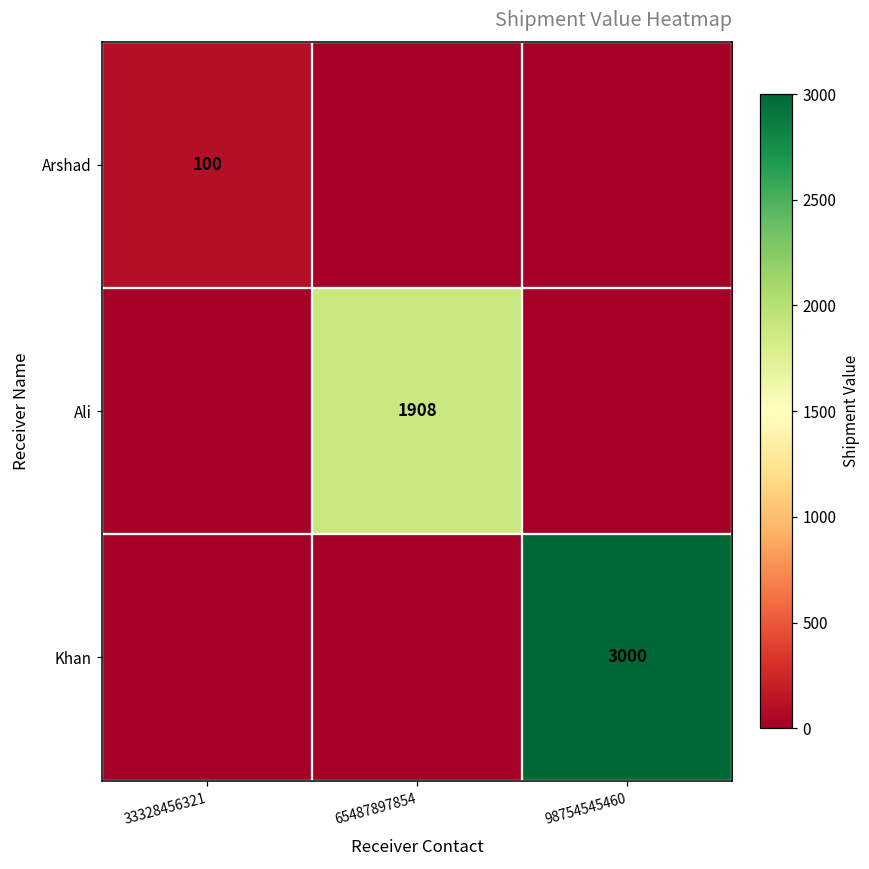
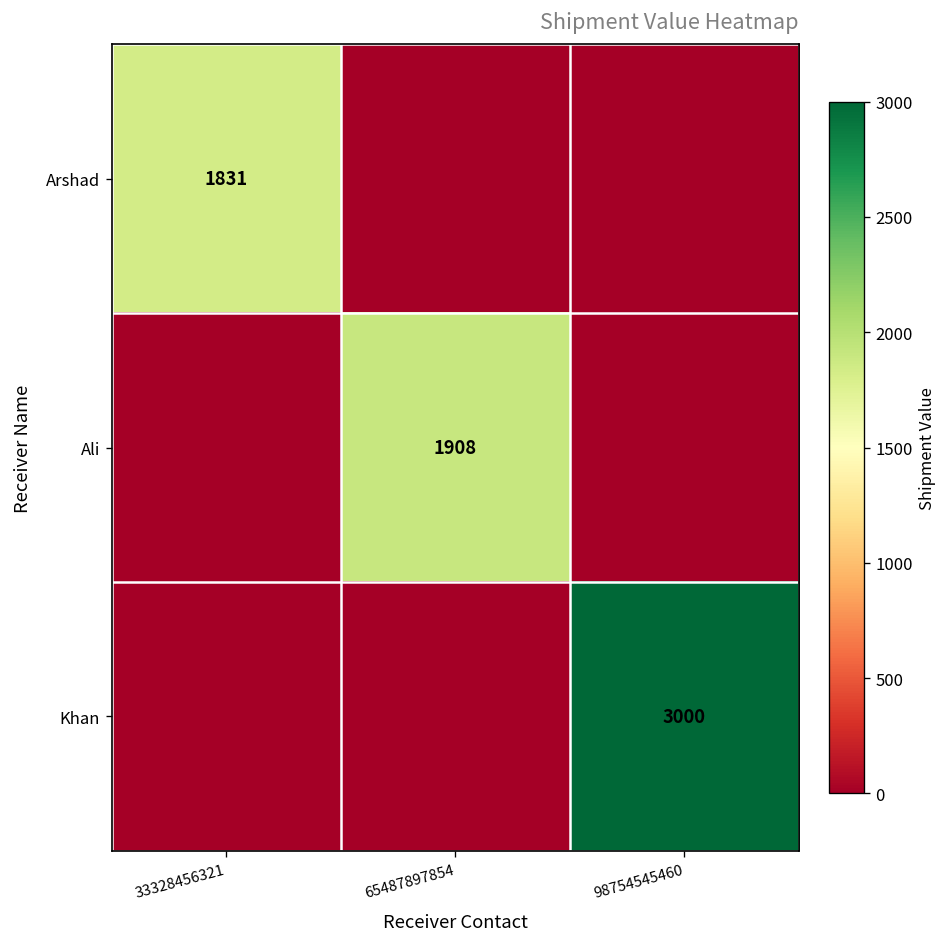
  {
    "Arshad": {
-     "33328456321": 100
+     "33328456321": 1831
    },
    "Ali": {
      "65487897854": 1908
    },
    "Khan": {
      "98754545460": 3000
    }
  }
